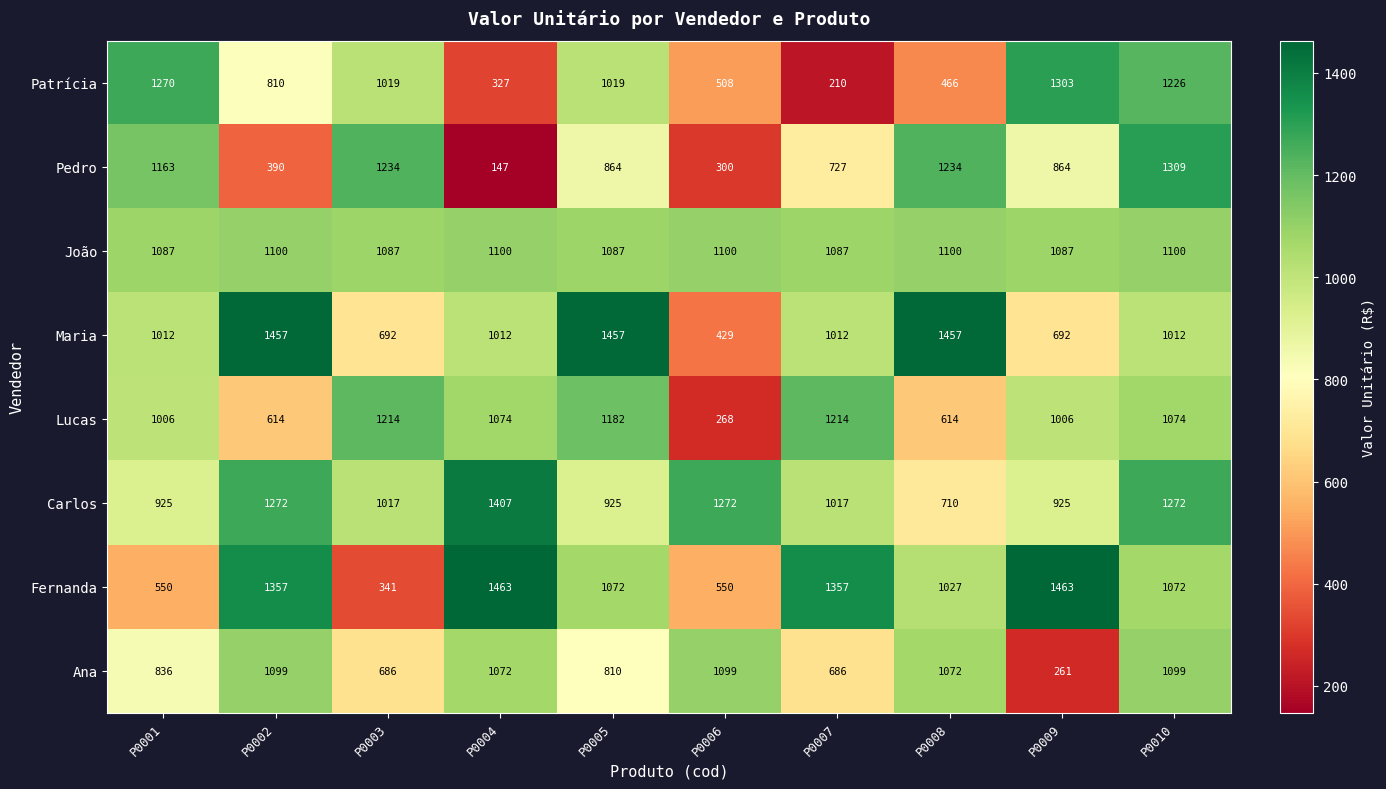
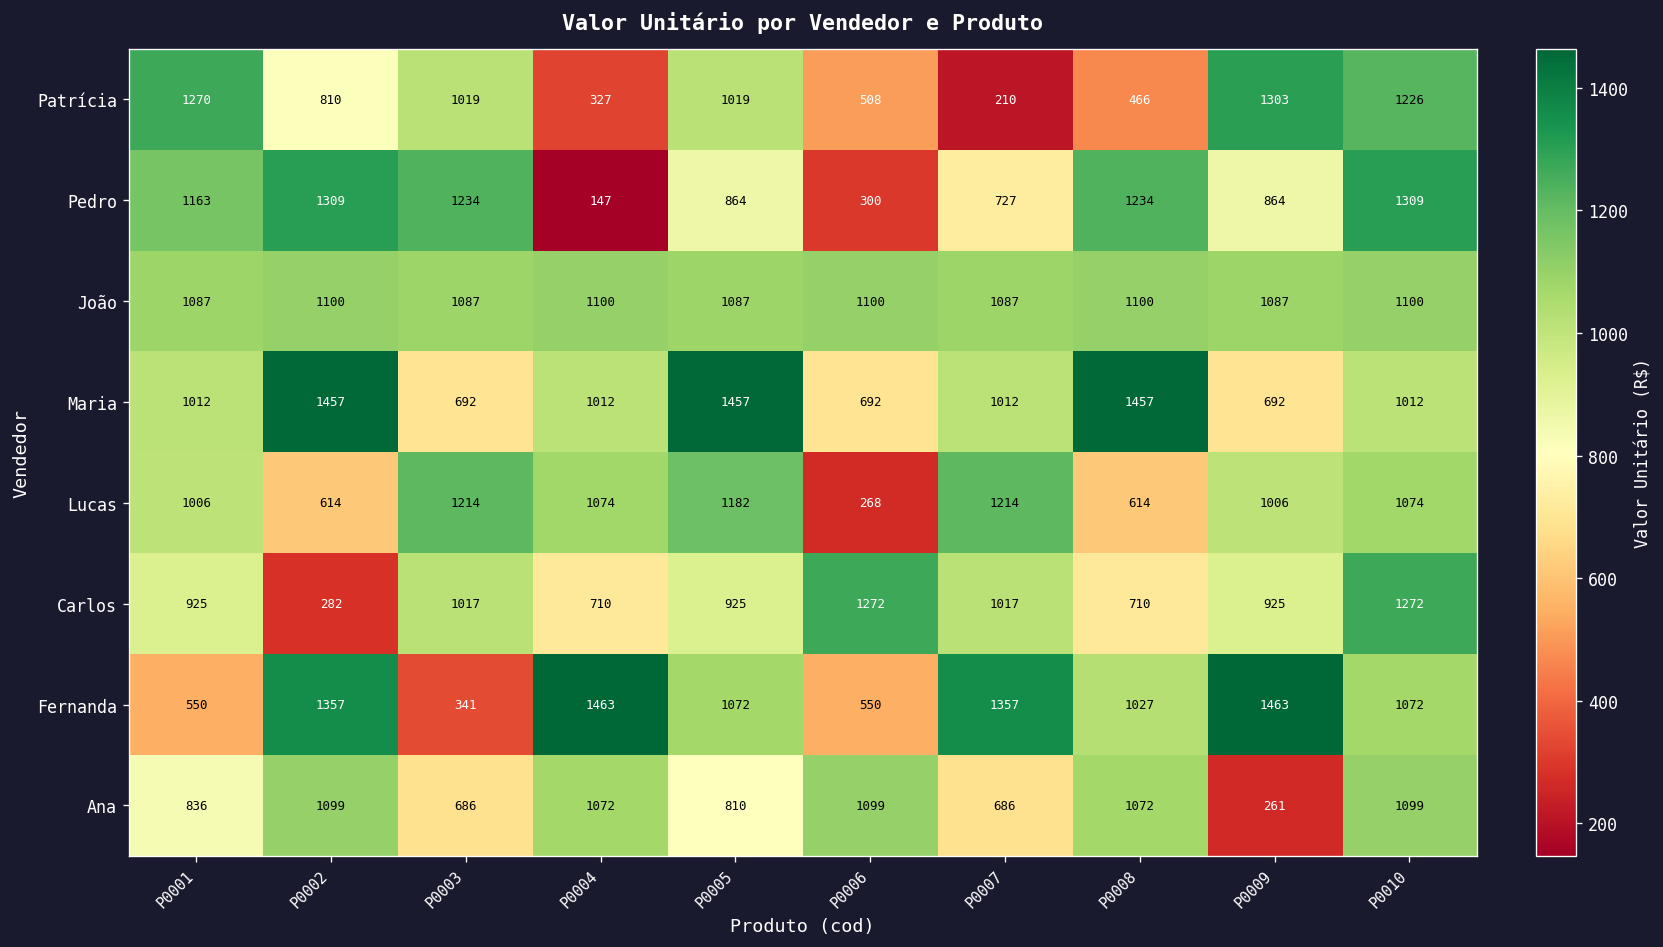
  {
    "Patrícia": {
      "P0001": 1270,
      "P0002": 810,
      "P0003": 1019,
      "P0004": 327,
      "P0005": 1019,
      "P0006": 508,
      "P0007": 210,
      "P0008": 466,
      "P0009": 1303,
      "P0010": 1226
    },
    "Pedro": {
      "P0001": 1163,
-     "P0002": 390,
+     "P0002": 1309,
      "P0003": 1234,
      "P0004": 147,
      "P0005": 864,
      "P0006": 300,
      "P0007": 727,
      "P0008": 1234,
      "P0009": 864,
      "P0010": 1309
    },
    "João": {
      "P0001": 1087,
      "P0002": 1100,
      "P0003": 1087,
      "P0004": 1100,
      "P0005": 1087,
      "P0006": 1100,
      "P0007": 1087,
      "P0008": 1100,
      "P0009": 1087,
      "P0010": 1100
    },
    "Maria": {
      "P0001": 1012,
      "P0002": 1457,
      "P0003": 692,
      "P0004": 1012,
      "P0005": 1457,
-     "P0006": 429,
+     "P0006": 692,
      "P0007": 1012,
      "P0008": 1457,
      "P0009": 692,
      "P0010": 1012
    },
    "Lucas": {
      "P0001": 1006,
      "P0002": 614,
      "P0003": 1214,
      "P0004": 1074,
      "P0005": 1182,
      "P0006": 268,
      "P0007": 1214,
      "P0008": 614,
      "P0009": 1006,
      "P0010": 1074
    },
    "Carlos": {
      "P0001": 925,
-     "P0002": 1272,
+     "P0002": 282,
      "P0003": 1017,
-     "P0004": 1407,
+     "P0004": 710,
      "P0005": 925,
      "P0006": 1272,
      "P0007": 1017,
      "P0008": 710,
      "P0009": 925,
      "P0010": 1272
    },
    "Fernanda": {
      "P0001": 550,
      "P0002": 1357,
      "P0003": 341,
      "P0004": 1463,
      "P0005": 1072,
      "P0006": 550,
      "P0007": 1357,
      "P0008": 1027,
      "P0009": 1463,
      "P0010": 1072
    },
    "Ana": {
      "P0001": 836,
      "P0002": 1099,
      "P0003": 686,
      "P0004": 1072,
      "P0005": 810,
      "P0006": 1099,
      "P0007": 686,
      "P0008": 1072,
      "P0009": 261,
      "P0010": 1099
    }
  }
